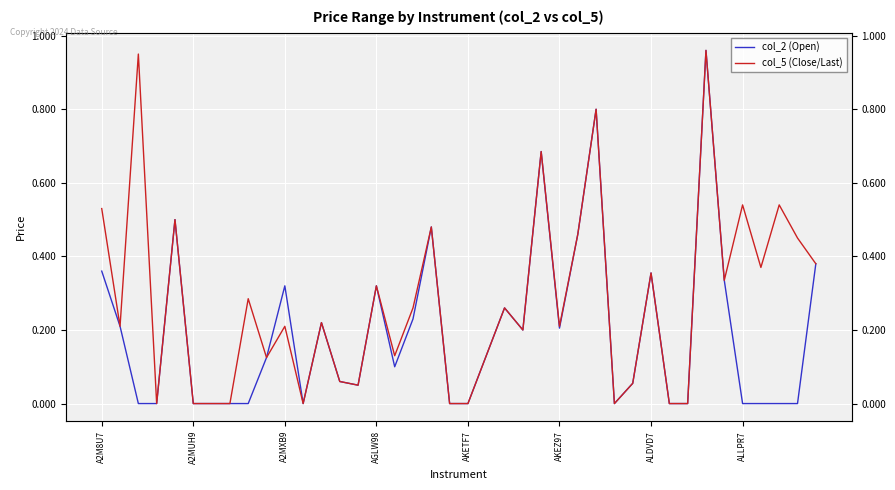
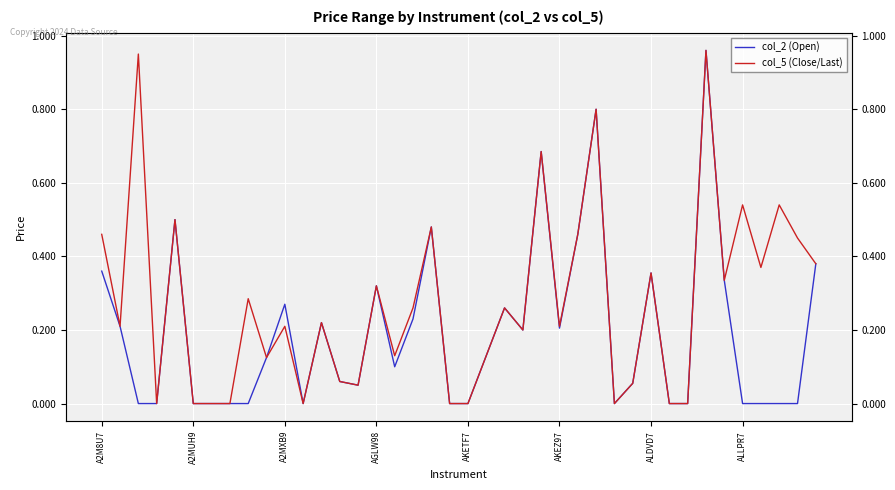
  {
    "col_2 (Open)": {
      "A2M8U7": 0.36,
-     "A2MXB9": 0.32,
+     "A2MXB9": 0.27,
      "ALLPR7": 0.00
    },
    "col_5 (Close/Last)": {
-     "A2M8U7": 0.53,
+     "A2M8U7": 0.46,
      "A2MXB9": 0.21,
      "ALLPR7": 0.54
    }
  }
